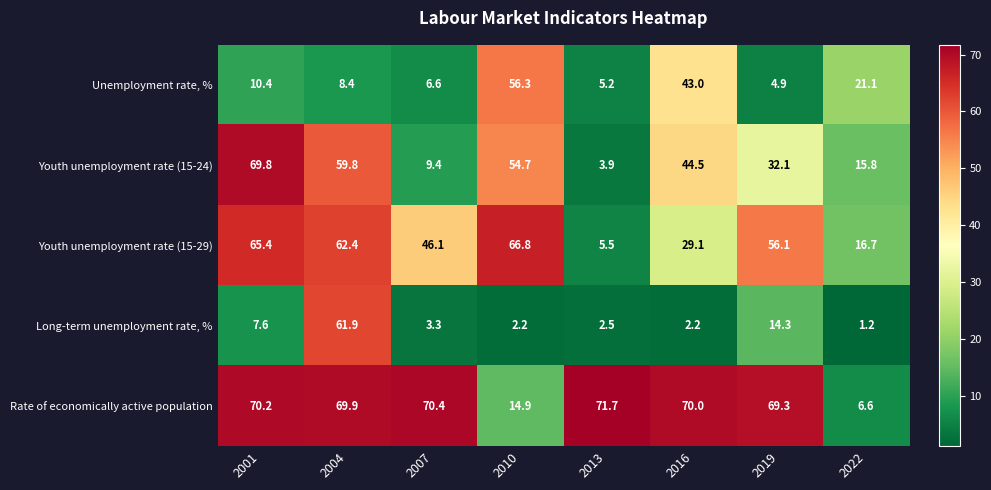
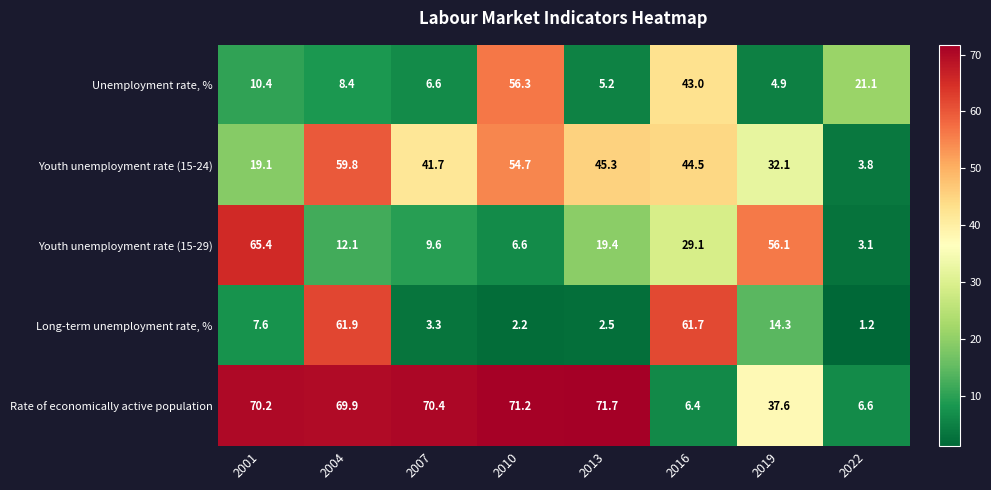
  {
    "Unemployment rate, %": {
      "2001": 10.4,
      "2004": 8.4,
      "2007": 6.6,
      "2010": 56.3,
      "2013": 5.2,
      "2016": 43.0,
      "2019": 4.9,
      "2022": 21.1
    },
    "Youth unemployment rate (15-24)": {
-     "2001": 69.8,
+     "2001": 19.1,
      "2004": 59.8,
-     "2007": 9.4,
+     "2007": 41.7,
      "2010": 54.7,
-     "2013": 3.9,
+     "2013": 45.3,
      "2016": 44.5,
      "2019": 32.1,
-     "2022": 15.8
+     "2022": 3.8
    },
    "Youth unemployment rate (15-29)": {
      "2001": 65.4,
-     "2004": 62.4,
-     "2007": 46.1,
-     "2010": 66.8,
-     "2013": 5.5,
+     "2004": 12.1,
+     "2007": 9.6,
+     "2010": 6.6,
+     "2013": 19.4,
      "2016": 29.1,
      "2019": 56.1,
-     "2022": 16.7
+     "2022": 3.1
    },
    "Long-term unemployment rate, %": {
      "2001": 7.6,
      "2004": 61.9,
      "2007": 3.3,
      "2010": 2.2,
      "2013": 2.5,
-     "2016": 2.2,
+     "2016": 61.7,
      "2019": 14.3,
      "2022": 1.2
    },
    "Rate of economically active population": {
      "2001": 70.2,
      "2004": 69.9,
      "2007": 70.4,
-     "2010": 14.9,
+     "2010": 71.2,
      "2013": 71.7,
-     "2016": 70.0,
-     "2019": 69.3,
+     "2016": 6.4,
+     "2019": 37.6,
      "2022": 6.6
    }
  }
